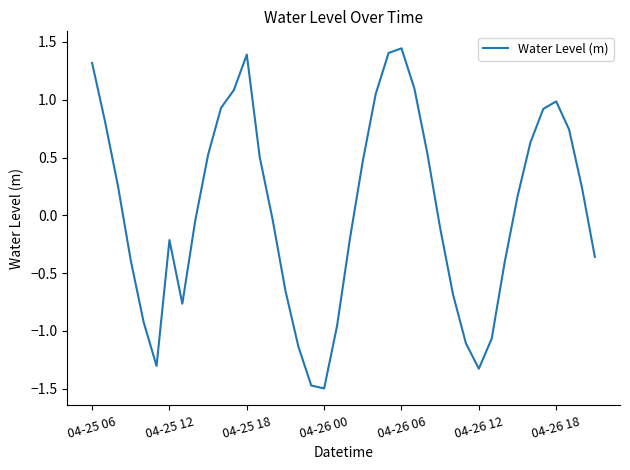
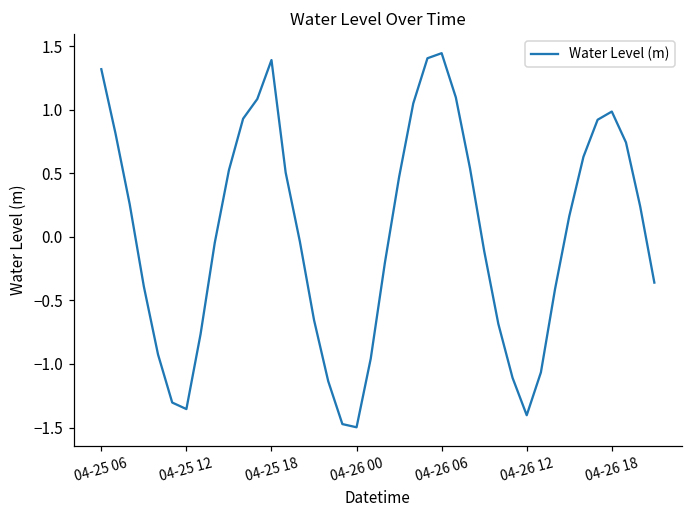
  {
    "04-25 06": 1.32,
-   "04-25 12": -0.21,
+   "04-25 12": -1.35,
    "04-25 18": 1.39,
    "04-26 00": -1.50,
    "04-26 06": 1.44,
-   "04-26 12": -1.33,
+   "04-26 12": -1.40,
    "04-26 18": 0.99
  }
